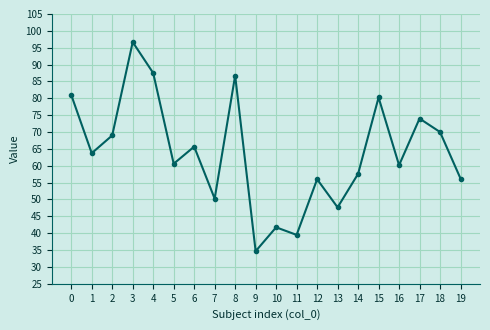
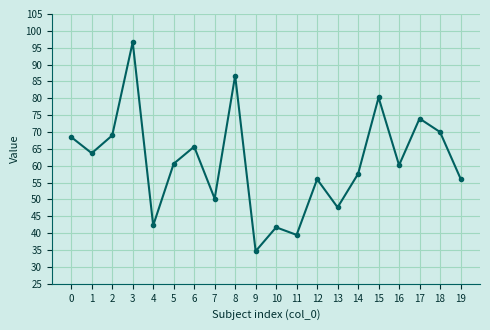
  {
-   "0": 81,
+   "0": 69,
    "1": 64,
    "2": 69,
    "3": 97,
-   "4": 88,
+   "4": 42,
    "5": 61,
    "6": 66,
    "7": 50,
    "8": 87,
    "9": 35,
    "10": 42,
    "11": 40,
    "12": 56,
    "13": 48,
    "14": 58,
    "15": 80,
    "16": 60,
    "17": 74,
    "18": 70,
    "19": 56
  }
